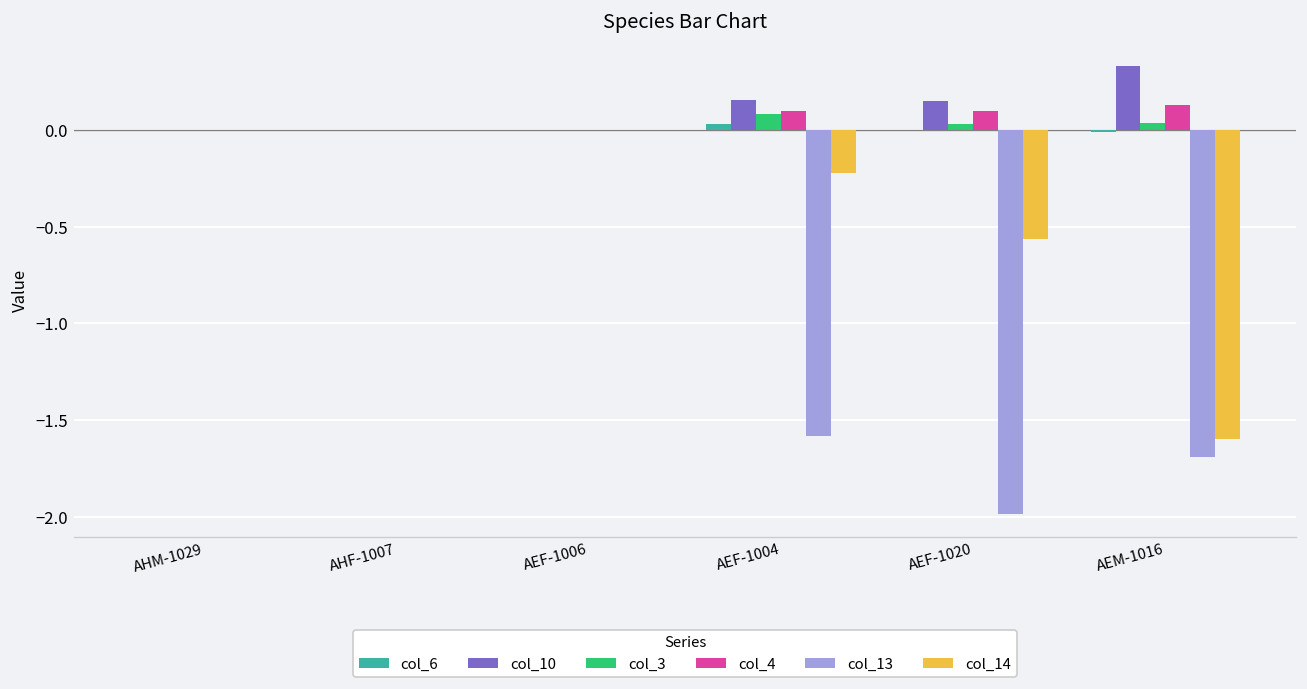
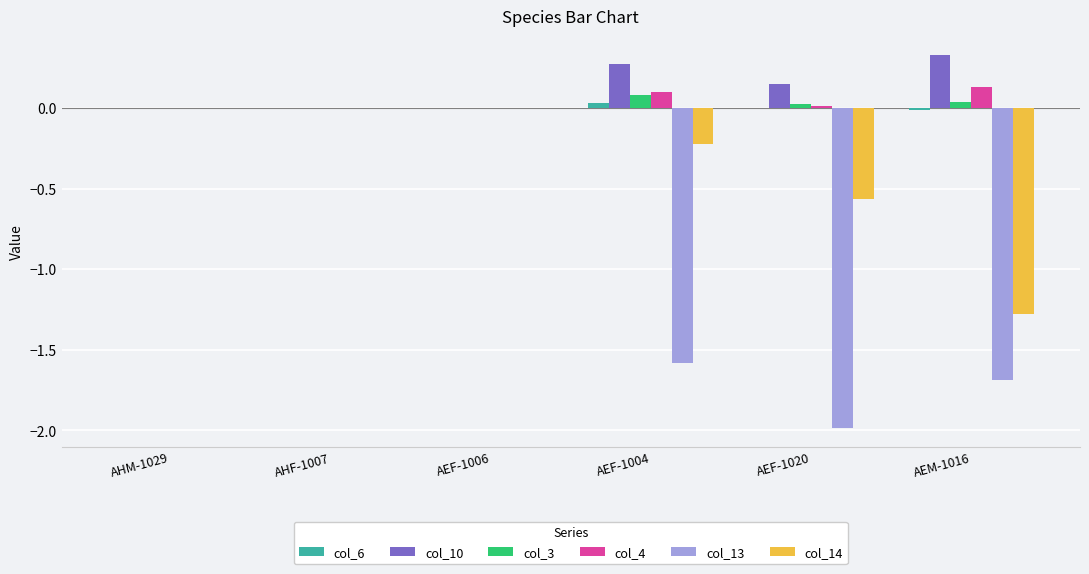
  {
    "col_10": {
      "AHM-1029": 0.00,
      "AHF-1007": 0.00,
      "AEF-1006": 0.00,
-     "AEF-1004": 0.15,
+     "AEF-1004": 0.27,
      "AEF-1020": 0.15,
      "AEM-1016": 0.33
    },
    "col_4": {
      "AHM-1029": 0.00,
      "AHF-1007": 0.00,
      "AEF-1006": 0.00,
      "AEF-1004": 0.10,
-     "AEF-1020": 0.10,
+     "AEF-1020": 0.01,
      "AEM-1016": 0.13
    },
    "col_13": {
      "AHM-1029": 0.00,
      "AHF-1007": 0.00,
      "AEF-1006": 0.00,
      "AEF-1004": -1.58,
      "AEF-1020": -1.99,
      "AEM-1016": -1.69
    },
    "col_14": {
      "AHM-1029": 0.00,
      "AHF-1007": 0.00,
      "AEF-1006": 0.00,
      "AEF-1004": -0.23,
      "AEF-1020": -0.56,
-     "AEM-1016": -1.60
+     "AEM-1016": -1.27
    }
  }
